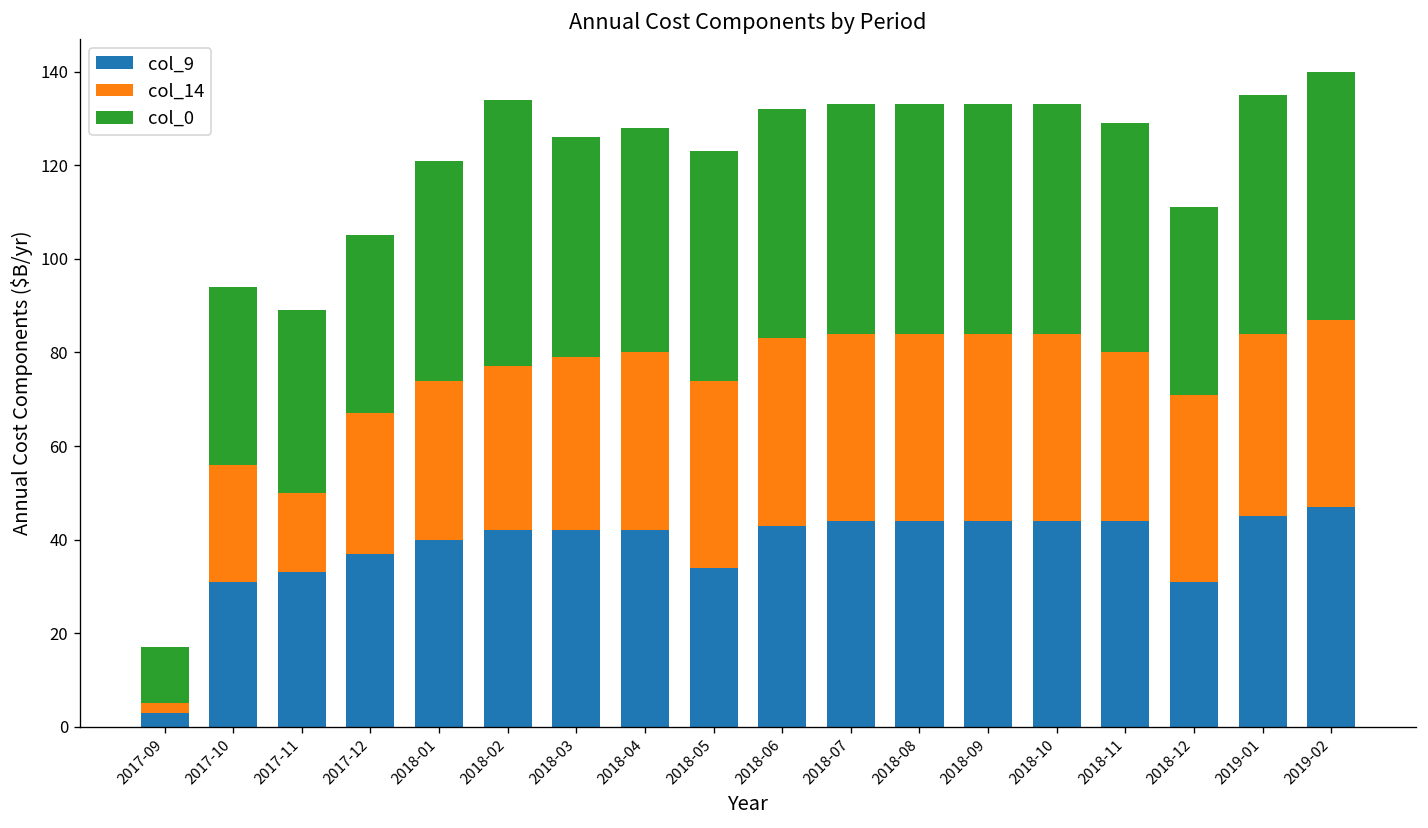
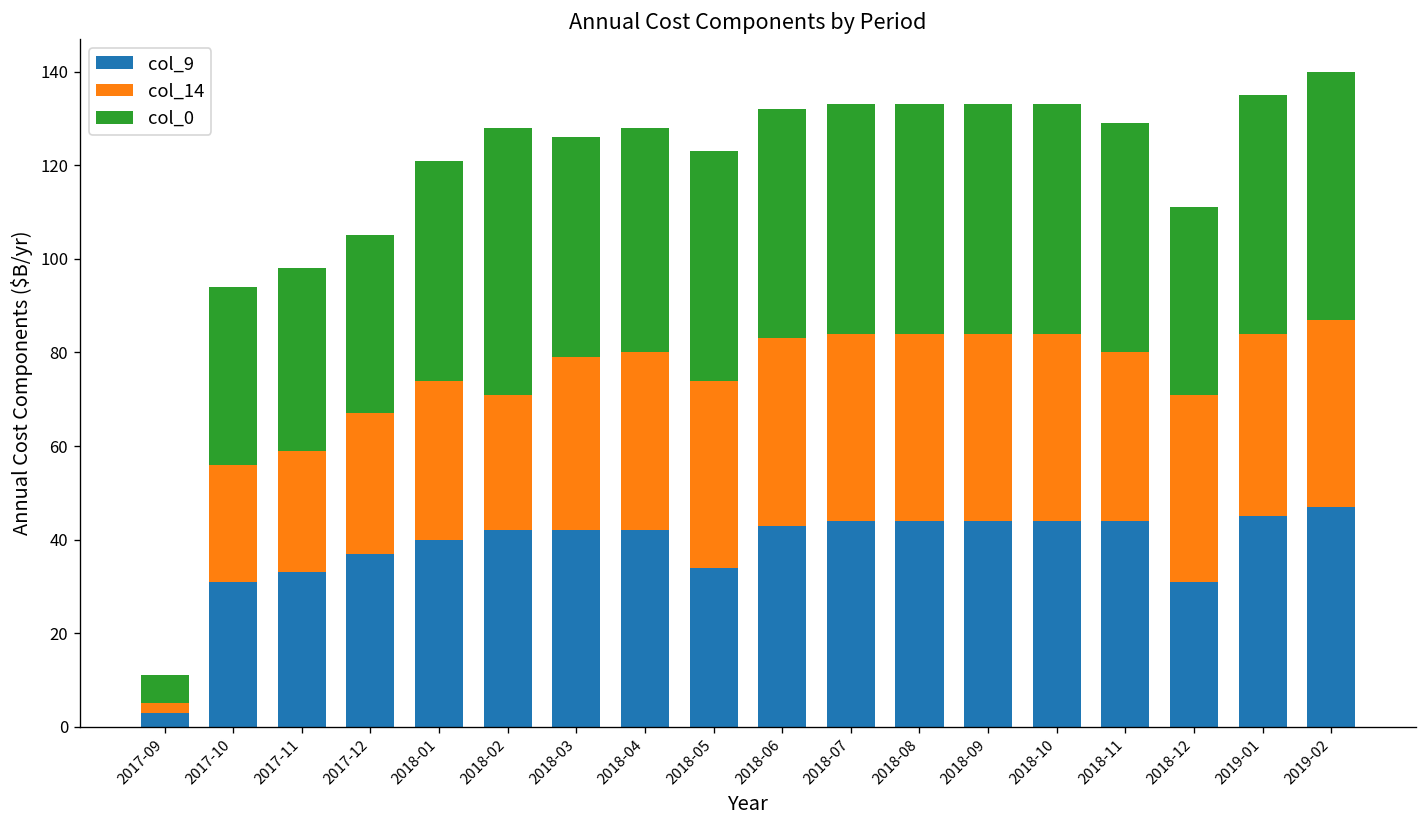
  {
    "col_9": {
      "2017-09": 3,
      "2017-10": 31,
      "2017-11": 33,
      "2017-12": 37,
      "2018-01": 40,
      "2018-02": 42,
      "2018-03": 42,
      "2018-04": 42,
      "2018-05": 34,
      "2018-06": 43,
      "2018-07": 44,
      "2018-08": 44,
      "2018-09": 44,
      "2018-10": 44,
      "2018-11": 44,
      "2018-12": 31,
      "2019-01": 45,
      "2019-02": 47
    },
    "col_14": {
      "2017-09": 2,
      "2017-10": 25,
-     "2017-11": 17,
+     "2017-11": 26,
      "2017-12": 30,
      "2018-01": 34,
-     "2018-02": 35,
+     "2018-02": 29,
      "2018-03": 37,
      "2018-04": 38,
      "2018-05": 40,
      "2018-06": 40,
      "2018-07": 40,
      "2018-08": 40,
      "2018-09": 40,
      "2018-10": 40,
      "2018-11": 36,
      "2018-12": 40,
      "2019-01": 39,
      "2019-02": 40
    },
    "col_0": {
-     "2017-09": 12,
+     "2017-09": 6,
      "2017-10": 38,
      "2017-11": 39,
      "2017-12": 38,
      "2018-01": 47,
      "2018-02": 57,
      "2018-03": 47,
      "2018-04": 48,
      "2018-05": 49,
      "2018-06": 49,
      "2018-07": 49,
      "2018-08": 49,
      "2018-09": 49,
      "2018-10": 49,
      "2018-11": 49,
      "2018-12": 40,
      "2019-01": 51,
      "2019-02": 53
    }
  }
